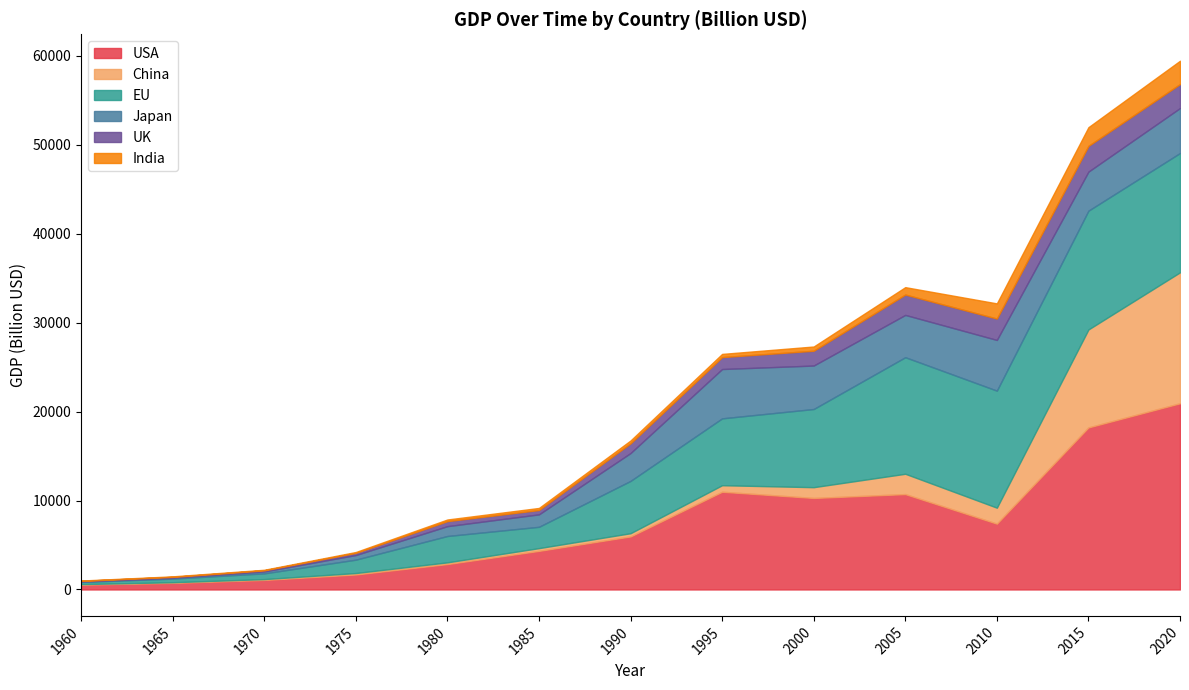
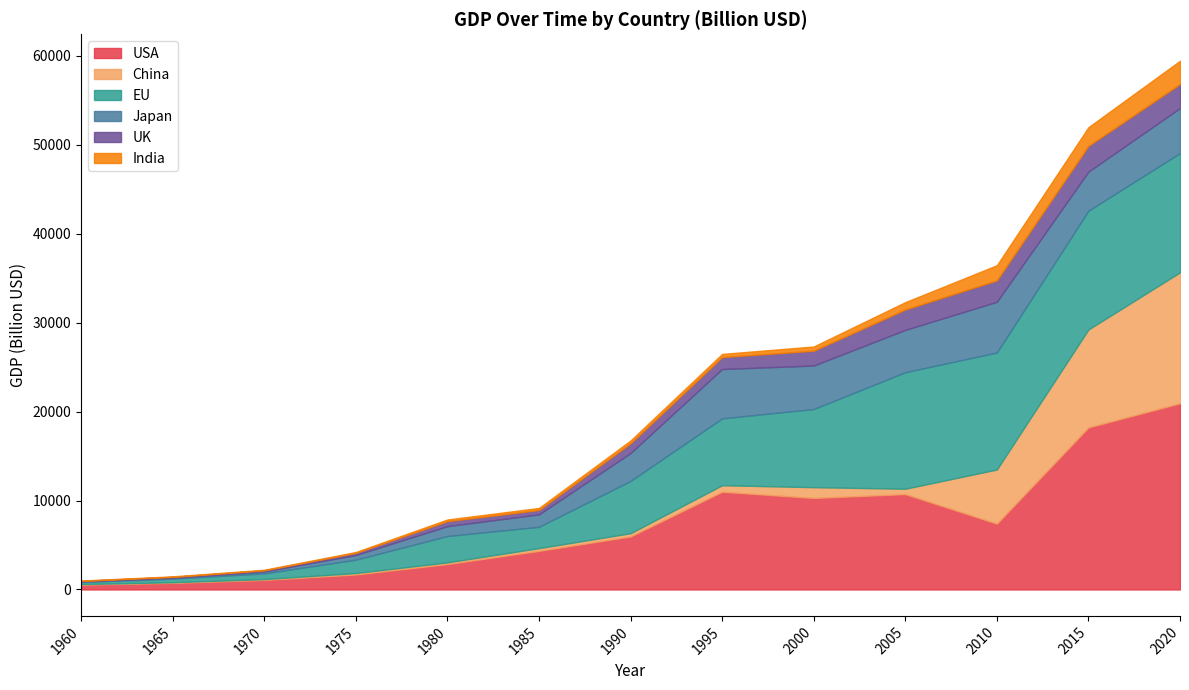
  {
    "USA": {
      "1985": 4000,
      "1990": 6000,
      "1995": 11000,
      "2000": 10000,
      "2005": 11000,
      "2010": 7000,
      "2015": 18000,
      "2020": 21000
    },
    "China": {
      "1985": 0,
      "1990": 0,
      "1995": 1000,
      "2000": 1000,
-     "2005": 2000,
-     "2010": 2000,
+     "2005": 1000,
+     "2010": 6000,
      "2015": 11000,
      "2020": 15000
    },
    "UK": {
      "1990": 1000,
      "1995": 1000,
      "2000": 2000,
      "2005": 2000,
      "2010": 2000,
      "2015": 3000,
      "2020": 3000
    },
    "India": {
      "1990": 0,
      "1995": 0,
      "2000": 0,
      "2005": 1000,
      "2010": 2000,
      "2015": 2000,
      "2020": 3000
    }
  }
